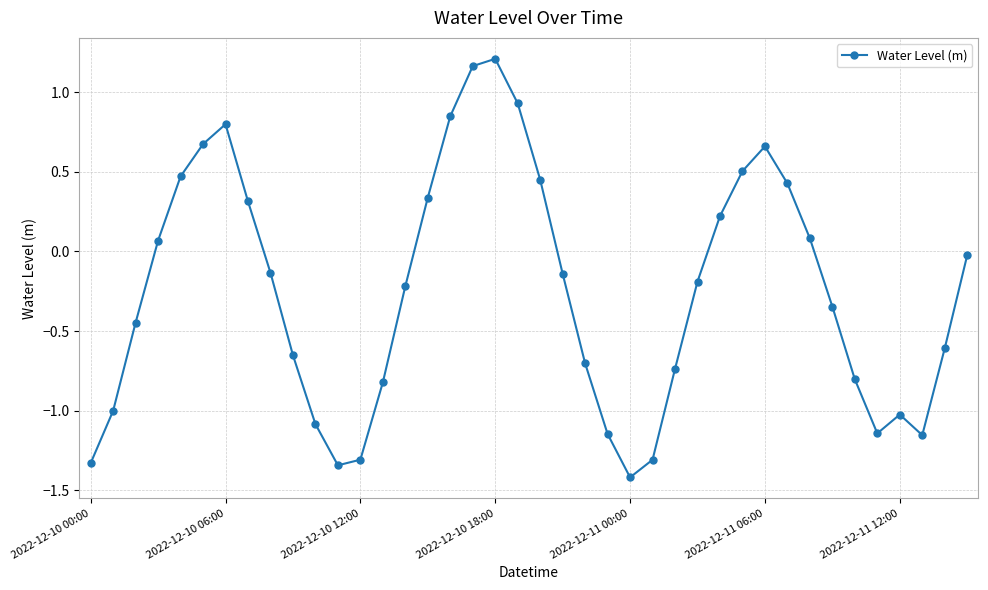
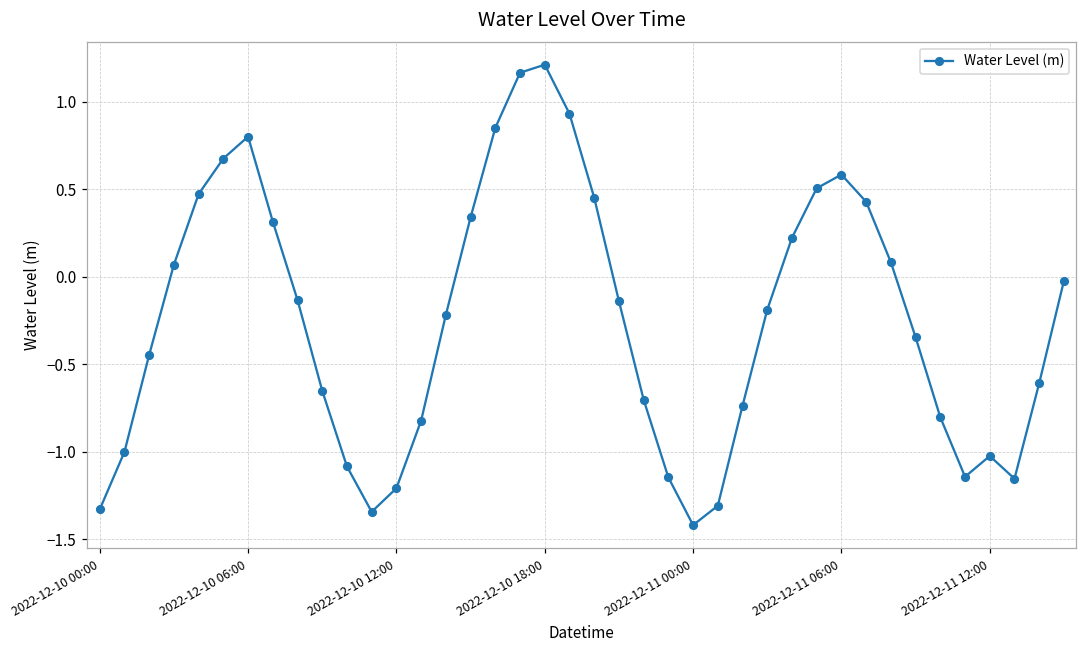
  {
    "2022-12-10 00:00": -1.33,
    "2022-12-10 06:00": 0.80,
-   "2022-12-10 12:00": -1.31,
+   "2022-12-10 12:00": -1.21,
    "2022-12-10 18:00": 1.21,
    "2022-12-11 00:00": -1.42,
-   "2022-12-11 06:00": 0.66,
+   "2022-12-11 06:00": 0.58,
    "2022-12-11 12:00": -1.02
  }
